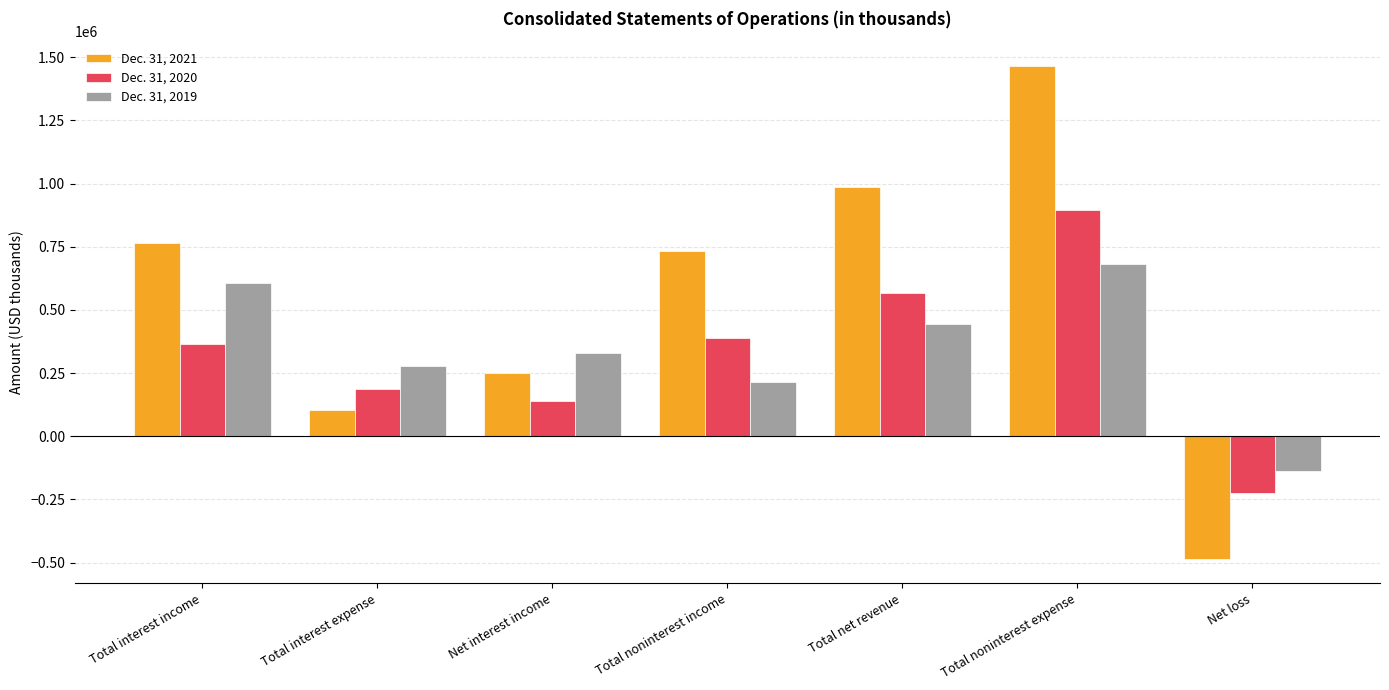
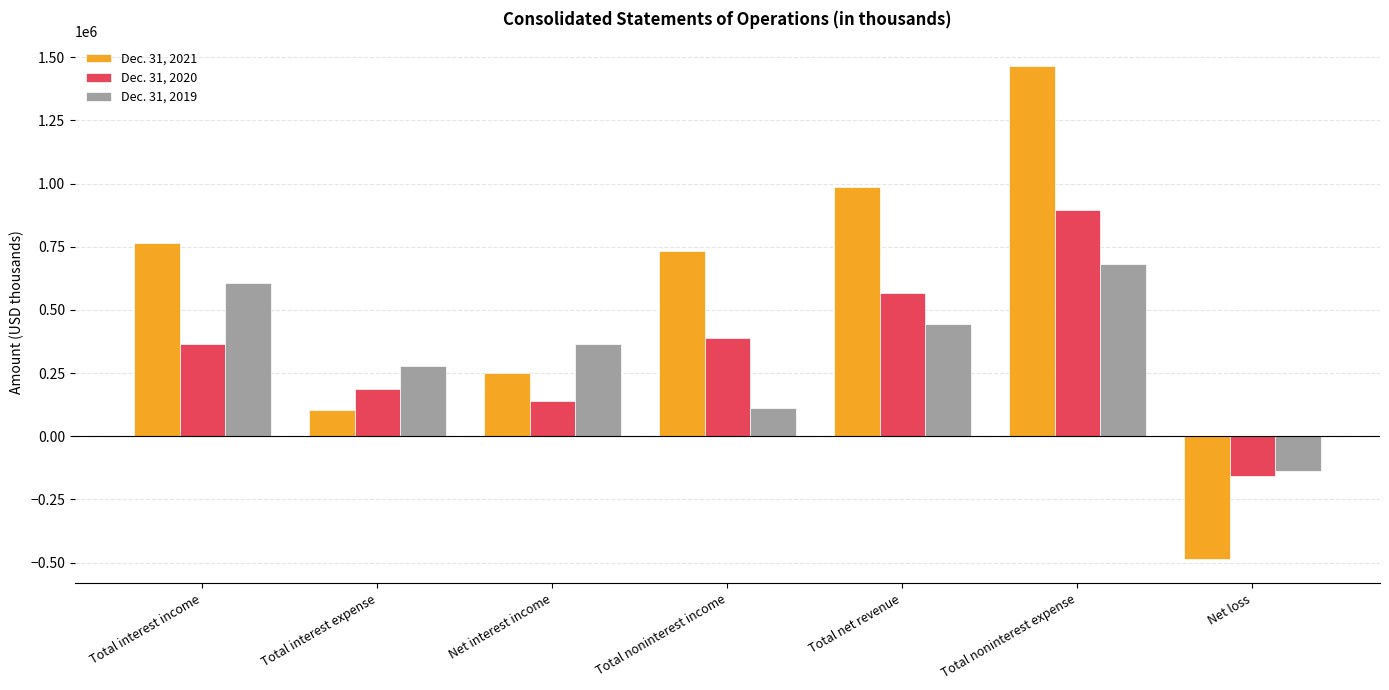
  {
    "Dec. 31, 2021": {
      "Total interest income": 770000,
      "Total interest expense": 100000,
      "Net interest income": 250000,
      "Total noninterest income": 730000,
      "Total net revenue": 980000,
      "Total noninterest expense": 1470000,
      "Net loss": -480000
    },
    "Dec. 31, 2020": {
      "Total interest income": 360000,
      "Total interest expense": 190000,
      "Net interest income": 140000,
      "Total noninterest income": 390000,
      "Total net revenue": 570000,
      "Total noninterest expense": 890000,
-     "Net loss": -220000
+     "Net loss": -160000
    },
    "Dec. 31, 2019": {
      "Total interest income": 610000,
      "Total interest expense": 280000,
-     "Net interest income": 330000,
-     "Total noninterest income": 220000,
+     "Net interest income": 360000,
+     "Total noninterest income": 110000,
      "Total net revenue": 440000,
      "Total noninterest expense": 680000,
      "Net loss": -140000
    }
  }
